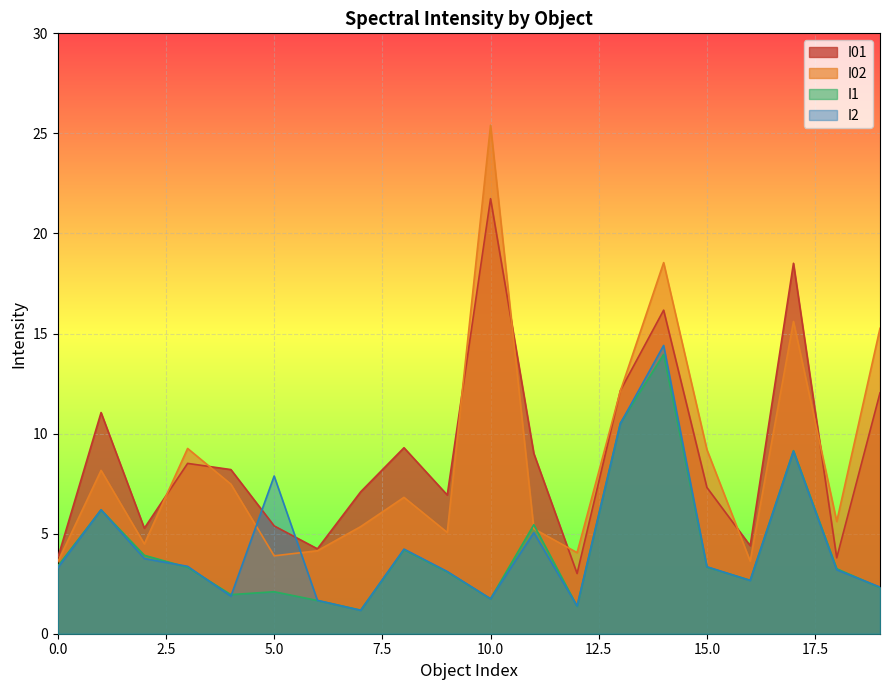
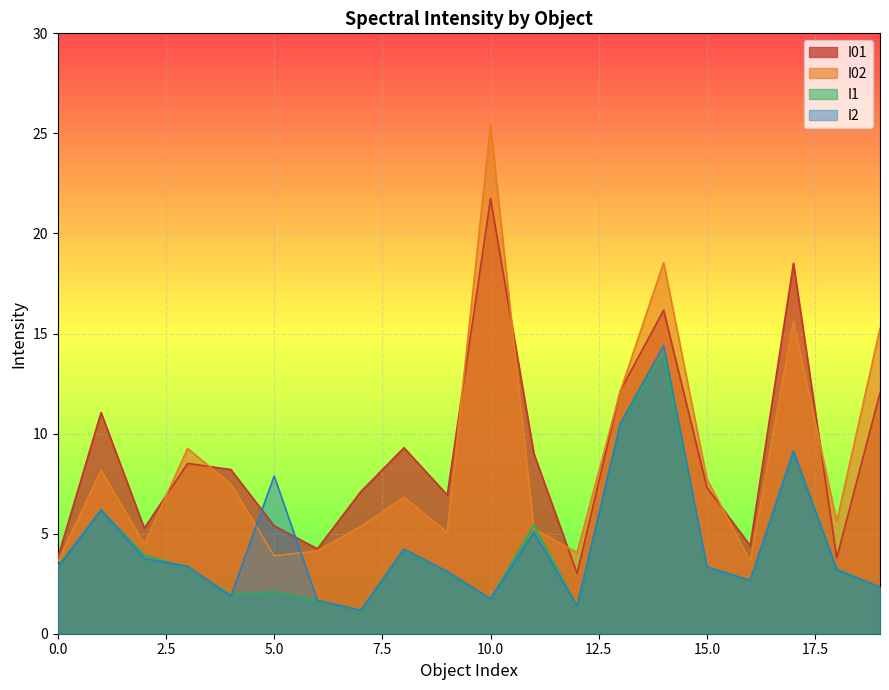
  {
    "I01": {
      "0.0": 3.8,
      "5.0": 5.4,
      "10.0": 21.7,
      "15.0": 7.3
    },
    "I02": {
      "0.0": 3.6,
      "5.0": 3.9,
      "10.0": 25.4,
-     "15.0": 9.2
+     "15.0": 7.7
    },
    "I1": {
      "5.0": 2.1
    },
    "I2": {
      "5.0": 7.9
    }
  }
